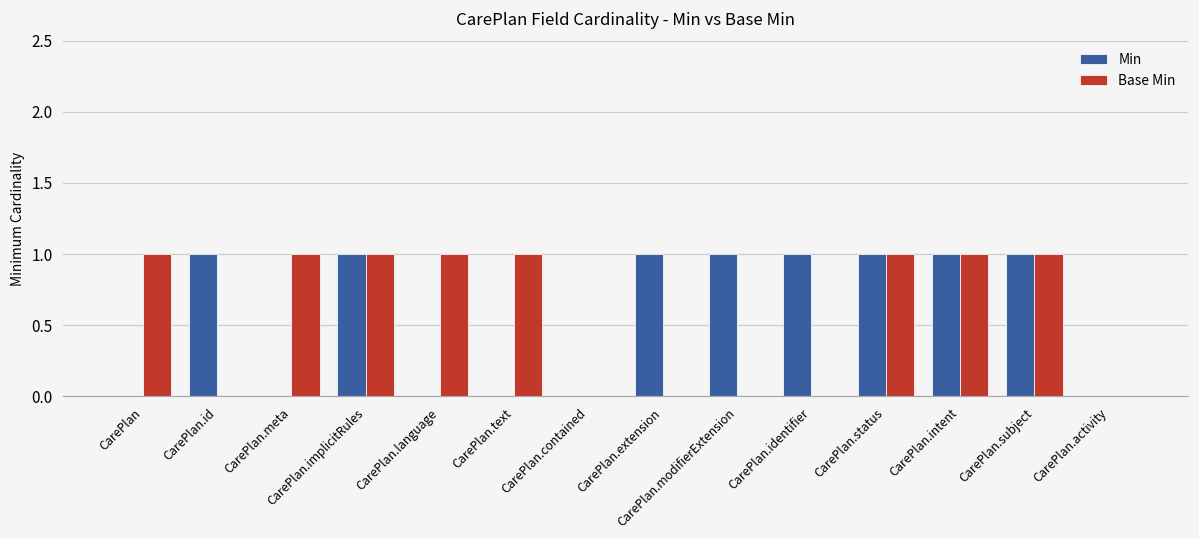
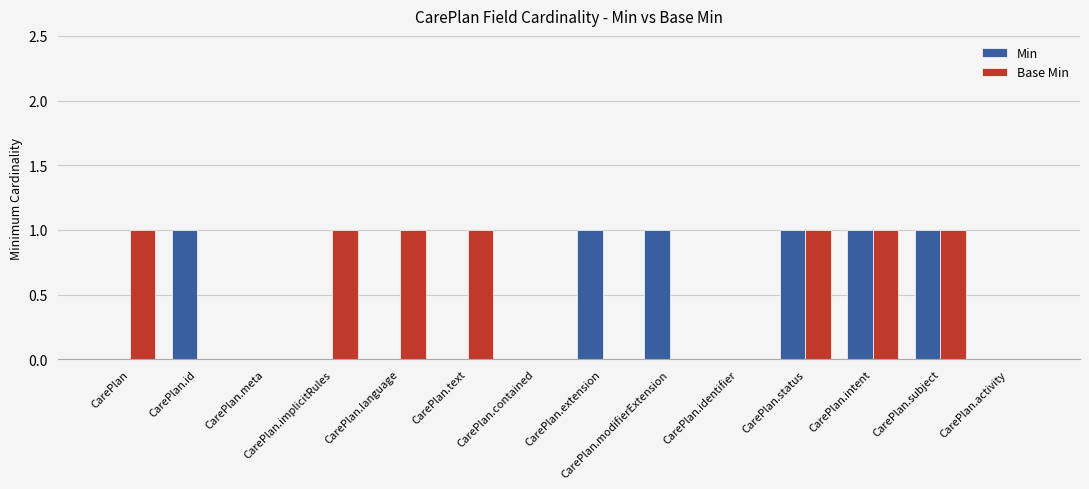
  {
    "Min": {
      "CarePlan": 0,
      "CarePlan.id": 1,
      "CarePlan.meta": 0,
-     "CarePlan.implicitRules": 1,
+     "CarePlan.implicitRules": 0,
      "CarePlan.language": 0,
      "CarePlan.text": 0,
      "CarePlan.contained": 0,
      "CarePlan.extension": 1,
      "CarePlan.modifierExtension": 1,
-     "CarePlan.identifier": 1,
+     "CarePlan.identifier": 0,
      "CarePlan.status": 1,
      "CarePlan.intent": 1,
      "CarePlan.subject": 1,
      "CarePlan.activity": 0
    },
    "Base Min": {
      "CarePlan": 1,
      "CarePlan.id": 0,
-     "CarePlan.meta": 1,
+     "CarePlan.meta": 0,
      "CarePlan.implicitRules": 1,
      "CarePlan.language": 1,
      "CarePlan.text": 1,
      "CarePlan.contained": 0,
      "CarePlan.extension": 0,
      "CarePlan.modifierExtension": 0,
      "CarePlan.identifier": 0,
      "CarePlan.status": 1,
      "CarePlan.intent": 1,
      "CarePlan.subject": 1,
      "CarePlan.activity": 0
    }
  }
